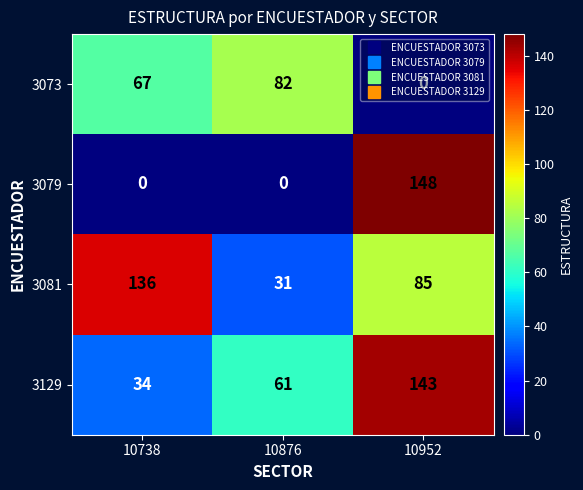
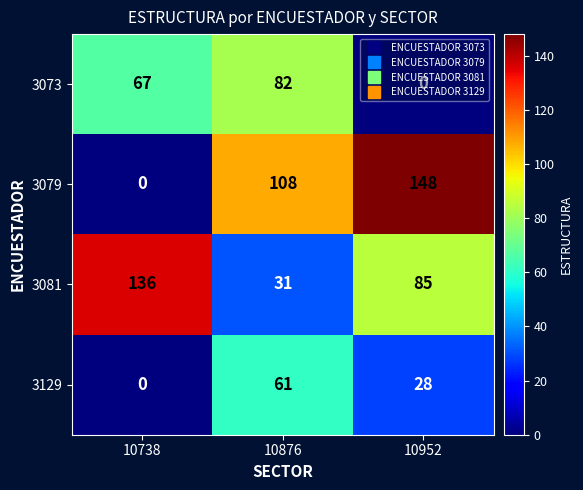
  {
    "3073": {
      "10738": 67,
      "10876": 82
    },
    "3079": {
      "10738": 0,
-     "10876": 0,
+     "10876": 108,
      "10952": 148
    },
    "3081": {
      "10738": 136,
      "10876": 31,
      "10952": 85
    },
    "3129": {
-     "10738": 34,
+     "10738": 0,
      "10876": 61,
-     "10952": 143
+     "10952": 28
    }
  }
